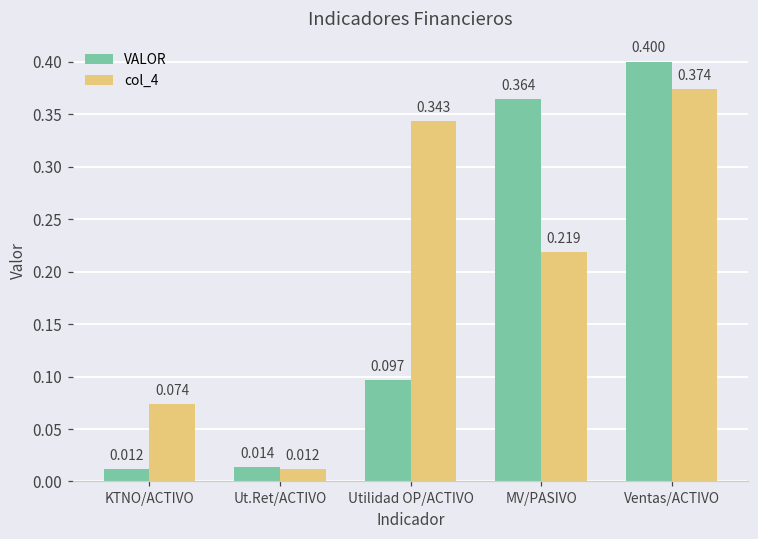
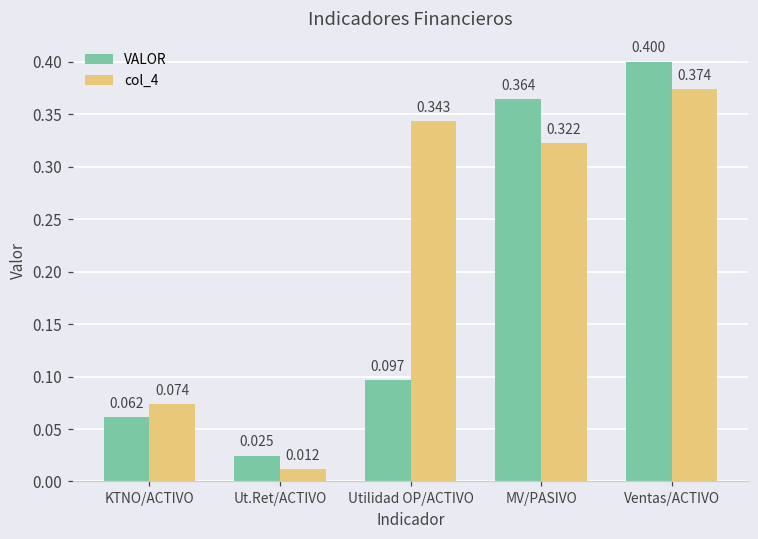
  {
    "VALOR": {
-     "KTNO/ACTIVO": 0.012,
-     "Ut.Ret/ACTIVO": 0.014,
+     "KTNO/ACTIVO": 0.062,
+     "Ut.Ret/ACTIVO": 0.025,
      "Utilidad OP/ACTIVO": 0.097,
      "MV/PASIVO": 0.364,
      "Ventas/ACTIVO": 0.400
    },
    "col_4": {
      "KTNO/ACTIVO": 0.074,
      "Ut.Ret/ACTIVO": 0.012,
      "Utilidad OP/ACTIVO": 0.343,
-     "MV/PASIVO": 0.219,
+     "MV/PASIVO": 0.322,
      "Ventas/ACTIVO": 0.374
    }
  }
